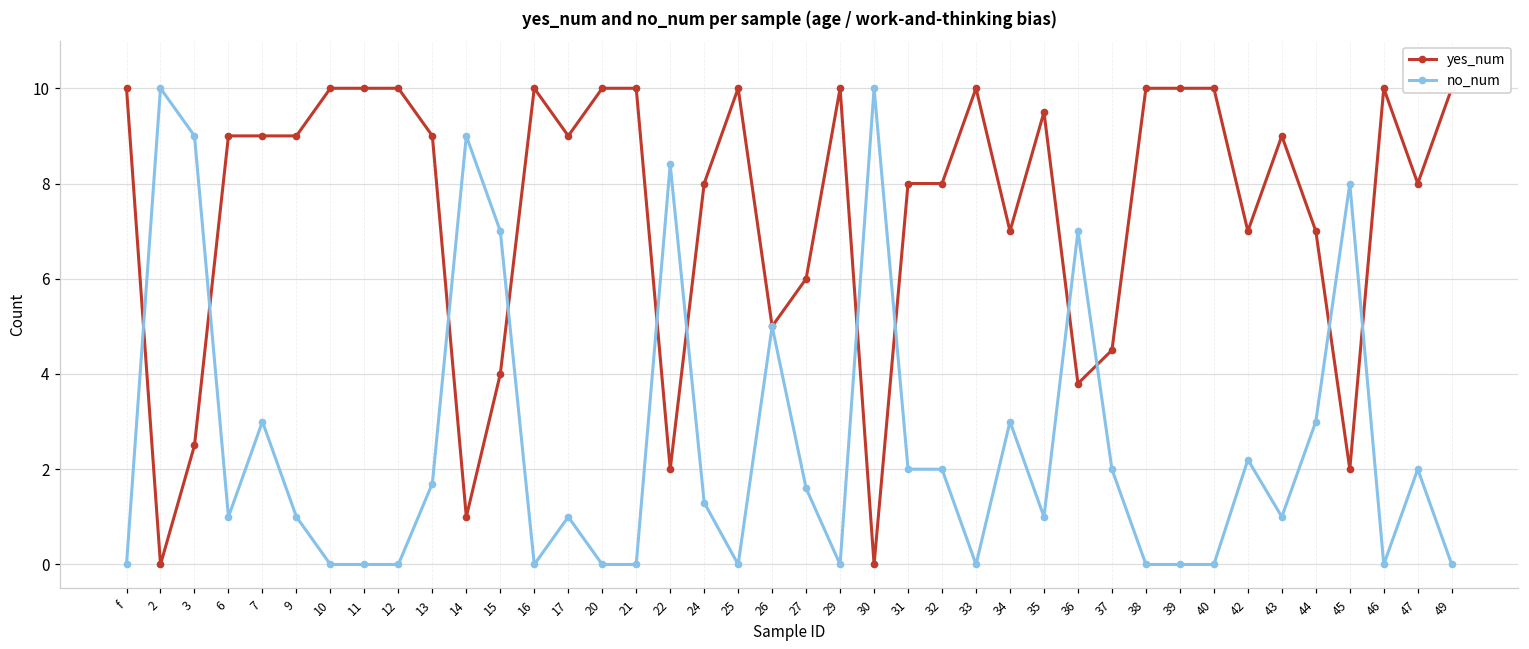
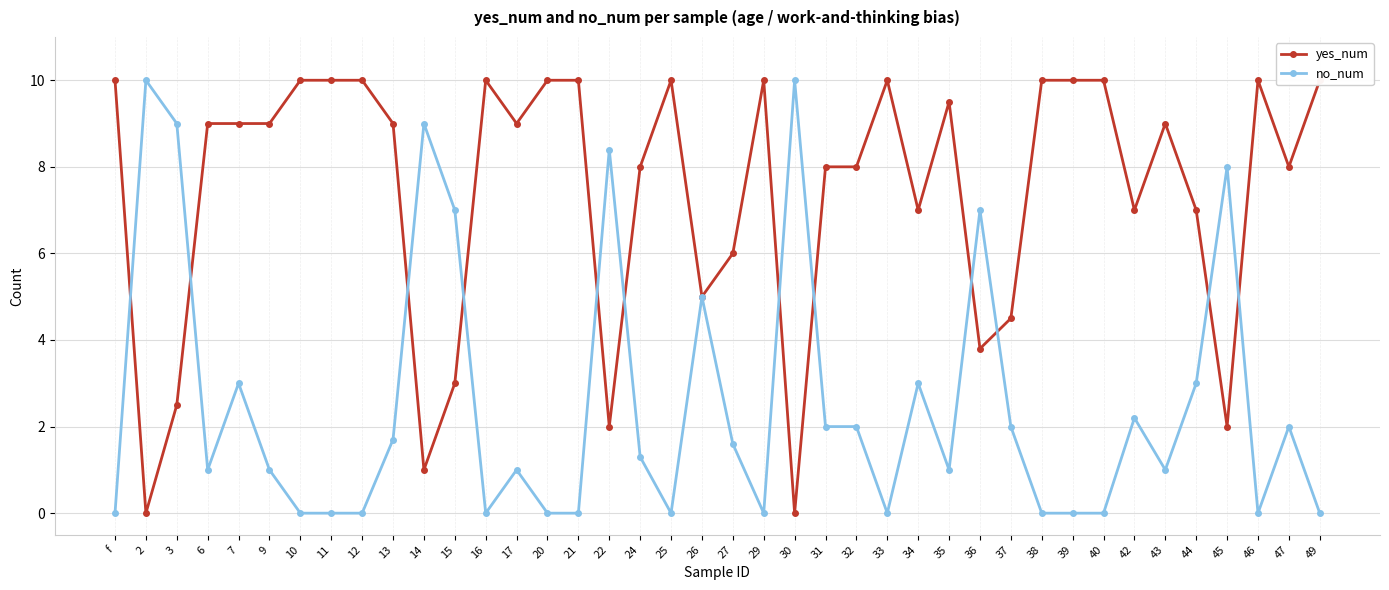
  {
    "yes_num": {
      "f": 10,
      "2": 0,
      "3": 2.5,
      "6": 9,
      "7": 9,
      "9": 9,
      "10": 10,
      "11": 10,
      "12": 10,
      "13": 9,
      "14": 1,
-     "15": 4,
+     "15": 3,
      "16": 10,
      "17": 9,
      "20": 10,
      "21": 10,
      "22": 2,
      "24": 8,
      "25": 10,
      "27": 6,
      "29": 10,
      "30": 0,
      "31": 8,
      "32": 8,
      "33": 10,
      "34": 7,
      "35": 9.5,
      "36": 3.8,
      "37": 4.5,
      "38": 10,
      "39": 10,
      "40": 10,
      "42": 7,
      "43": 9,
      "44": 7,
      "45": 2,
      "46": 10,
      "47": 8
    },
    "no_num": {
      "f": 0,
      "2": 10,
      "3": 9,
      "6": 1,
      "7": 3,
      "9": 1,
      "10": 0,
      "11": 0,
      "12": 0,
      "13": 1.7,
      "14": 9,
      "15": 7,
      "16": 0,
      "17": 1,
      "20": 0,
      "21": 0,
      "22": 8.4,
      "24": 1.3,
      "25": 0,
      "27": 1.6,
      "29": 0,
      "30": 10,
      "31": 2,
      "32": 2,
      "33": 0,
      "34": 3,
      "35": 1,
      "36": 7,
      "37": 2,
      "38": 0,
      "39": 0,
      "40": 0,
      "42": 2.2,
      "43": 1,
      "44": 3,
      "45": 8,
      "46": 0,
      "47": 2,
      "49": 0
    }
  }
